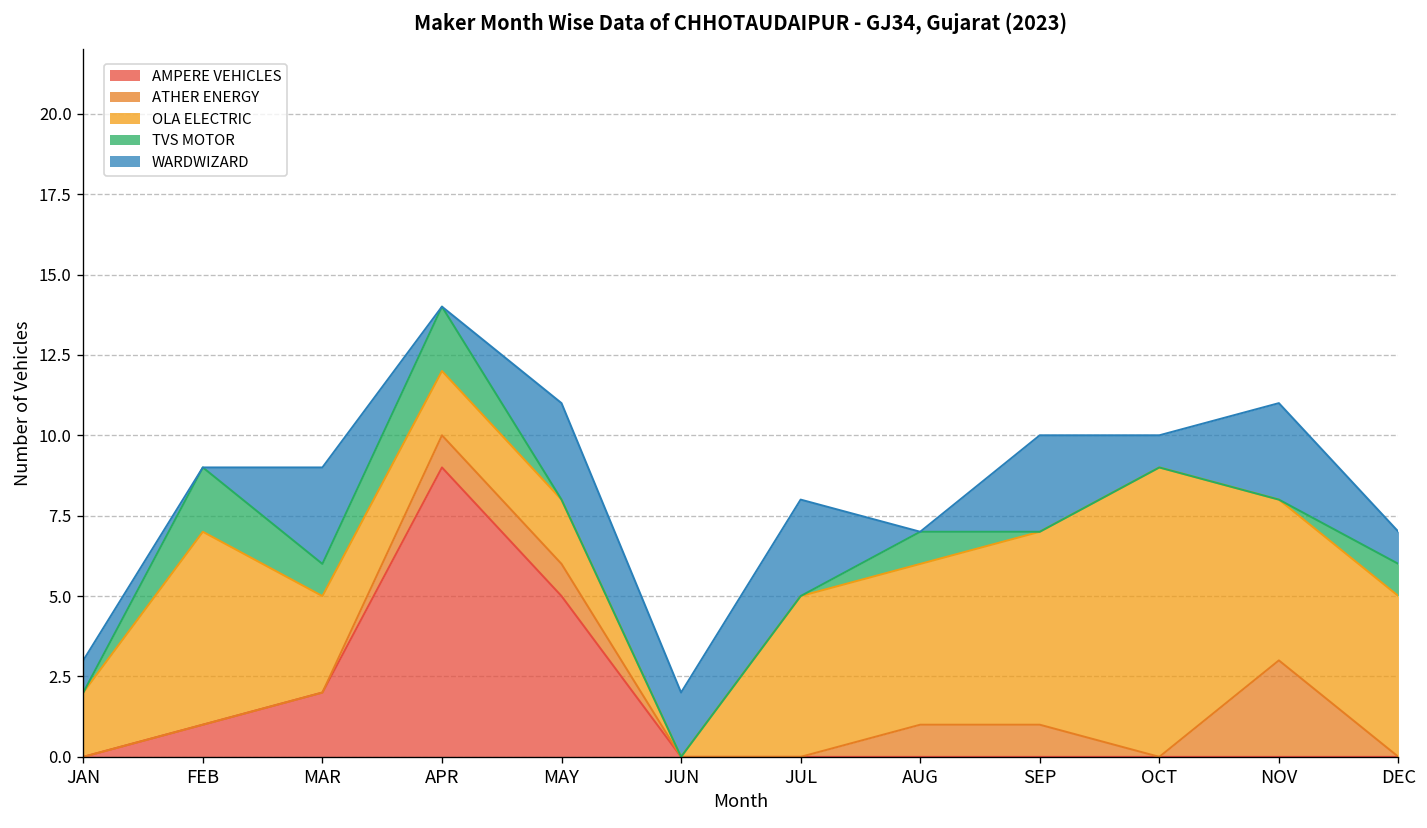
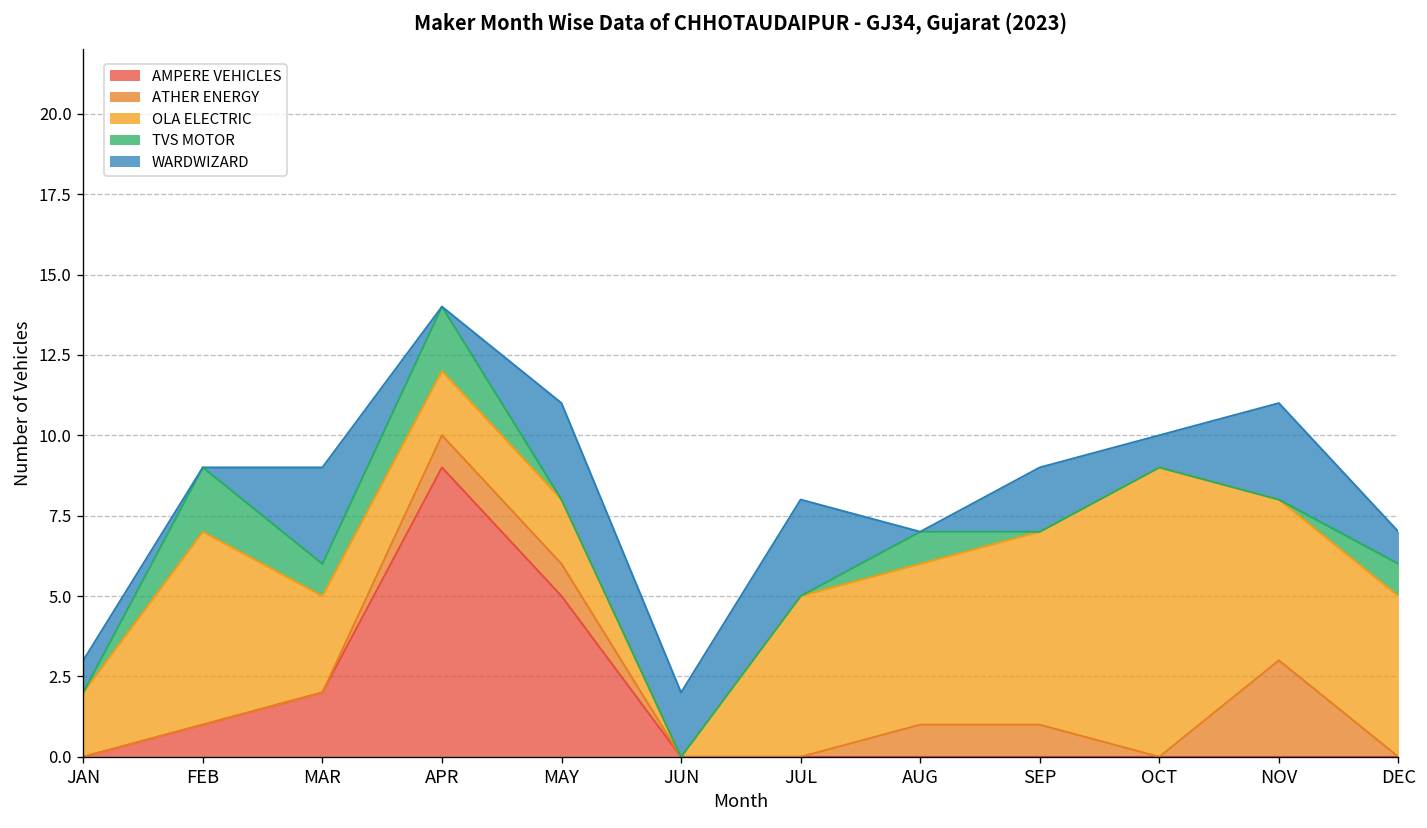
  {
    "TVS MOTOR": {
      "MAR": 1,
      "DEC": 1
    },
    "WARDWIZARD": {
      "JAN": 1,
      "MAR": 3,
      "MAY": 3,
      "JUN": 2,
      "JUL": 3,
-     "SEP": 3,
+     "SEP": 2,
      "OCT": 1,
      "NOV": 3,
      "DEC": 1
    }
  }
